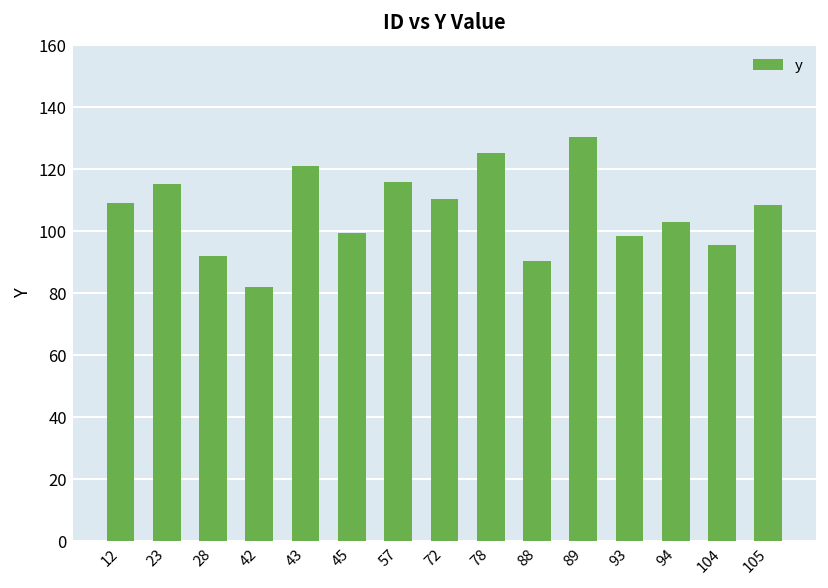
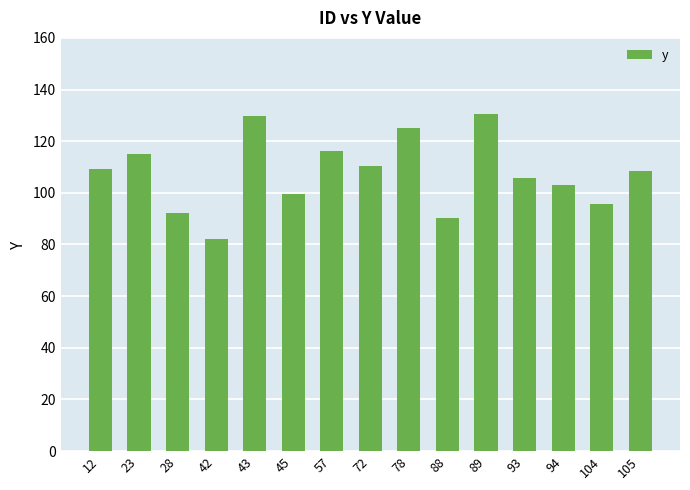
  {
    "12": 109,
    "23": 115,
    "28": 92,
    "42": 82,
-   "43": 121,
+   "43": 130,
    "45": 100,
    "57": 116,
    "72": 111,
    "78": 125,
    "88": 90,
    "89": 131,
-   "93": 99,
+   "93": 106,
    "94": 103,
    "104": 96,
    "105": 109
  }
